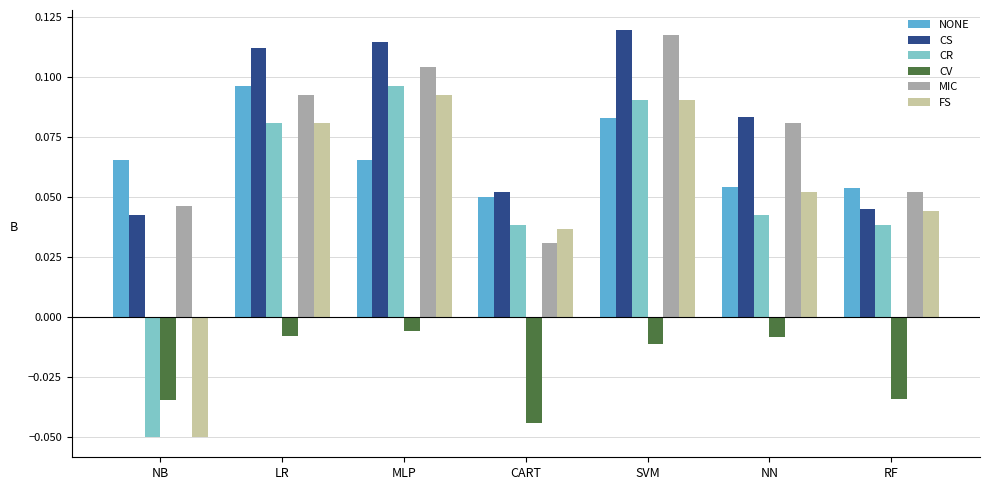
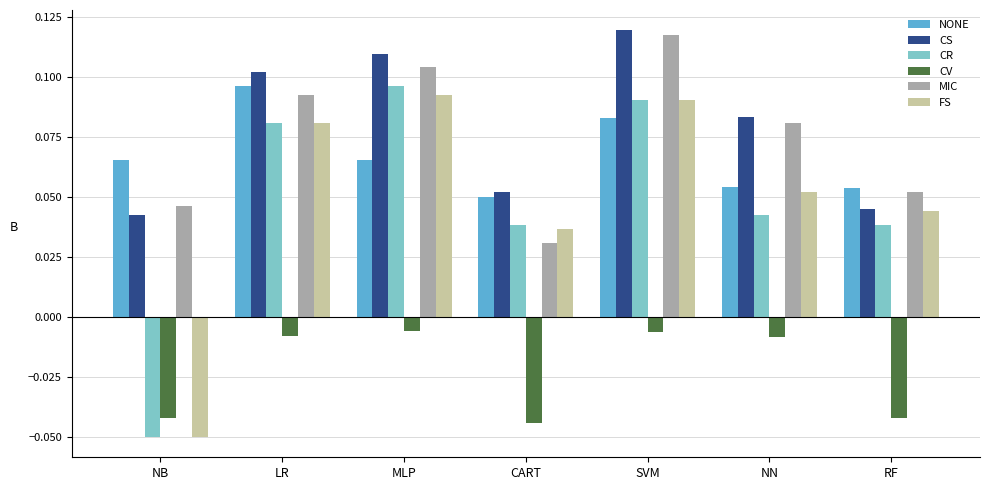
  {
    "CS": {
      "NB": 0.042,
-     "LR": 0.112,
-     "MLP": 0.115,
+     "LR": 0.102,
+     "MLP": 0.110,
      "CART": 0.052,
      "SVM": 0.120,
      "NN": 0.084,
      "RF": 0.045
    },
    "CV": {
-     "NB": -0.035,
+     "NB": -0.042,
      "LR": -0.008,
      "MLP": -0.006,
      "CART": -0.044,
-     "SVM": -0.012,
+     "SVM": -0.007,
      "NN": -0.009,
-     "RF": -0.035
+     "RF": -0.042
    }
  }
